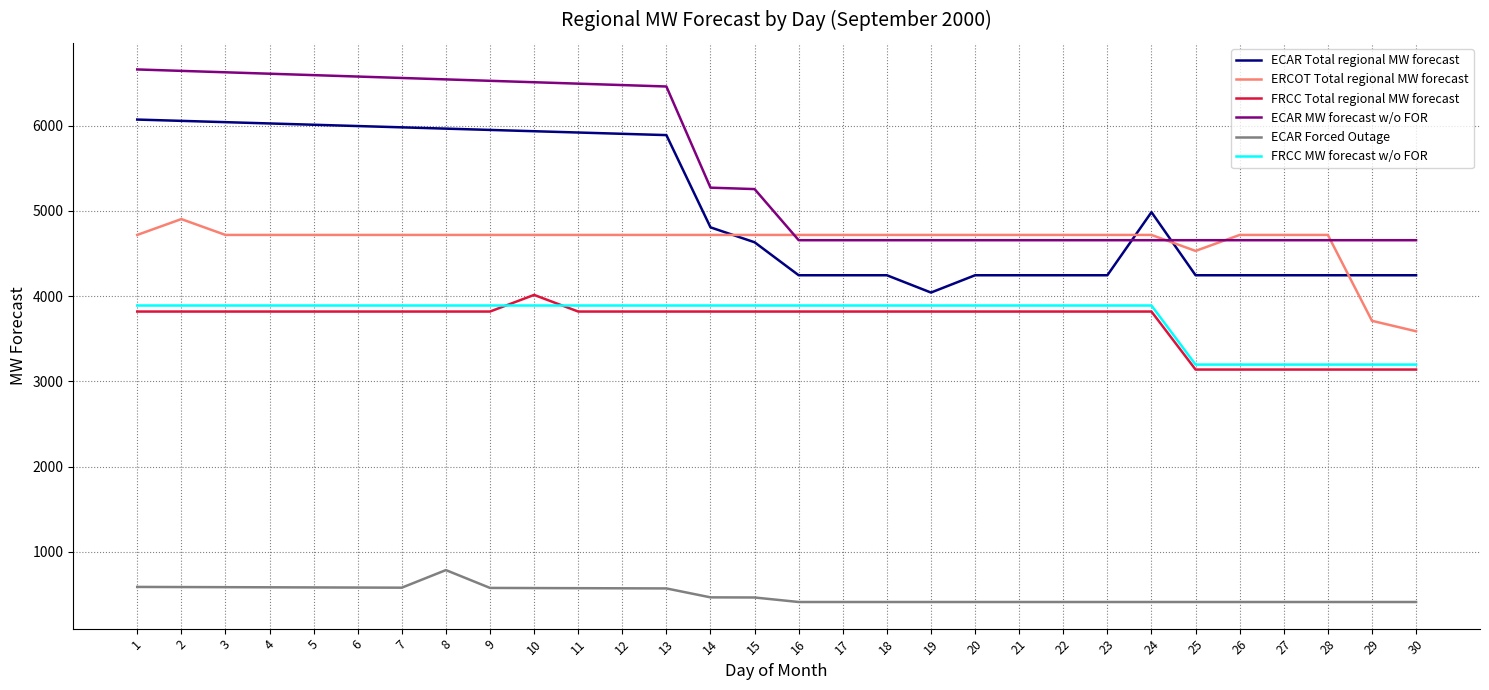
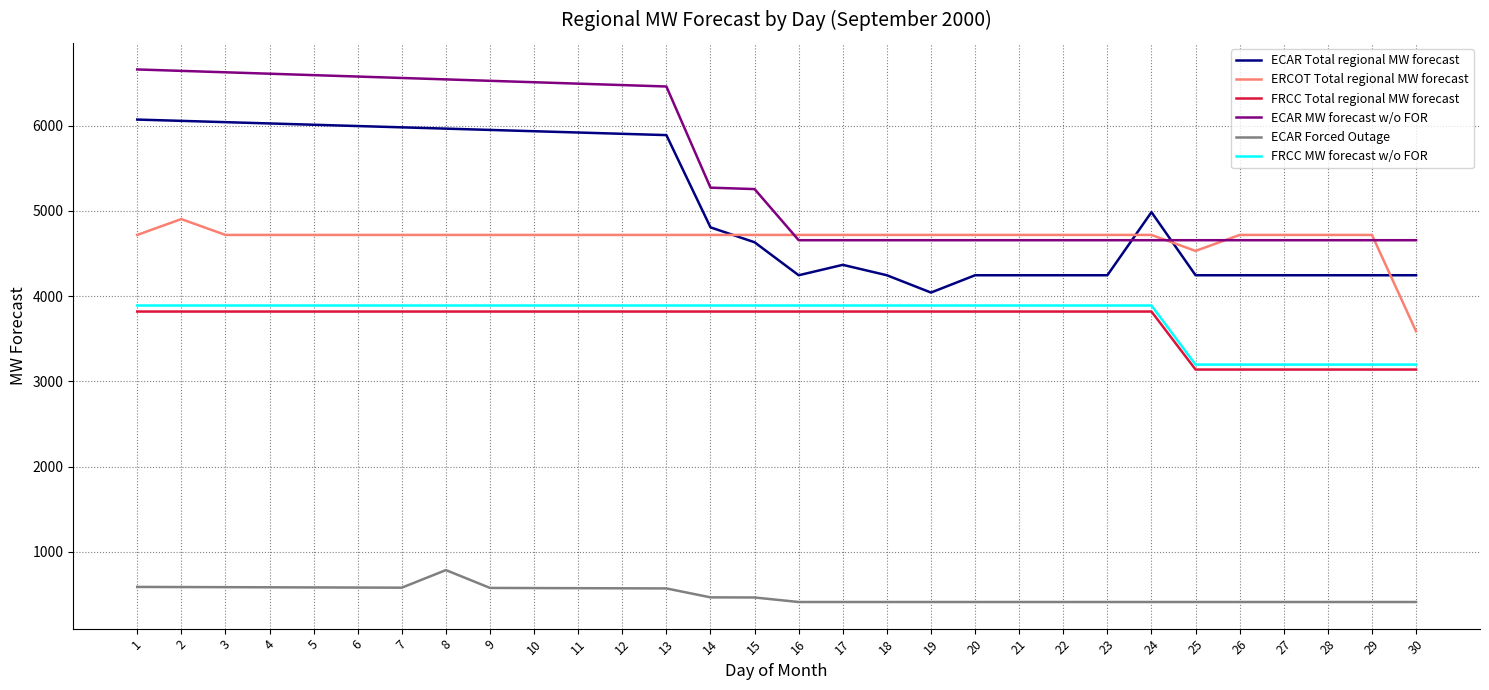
  {
    "ECAR Total regional MW forecast": {
      "1": 6100,
      "2": 6100,
      "3": 6000,
      "4": 6000,
      "5": 6000,
      "6": 6000,
      "7": 6000,
      "8": 6000,
      "9": 5900,
      "10": 5900,
      "11": 5900,
      "12": 5900,
      "13": 5900,
      "14": 4800,
      "15": 4600,
      "16": 4200,
-     "17": 4200,
+     "17": 4400,
      "18": 4200,
      "19": 4000,
      "20": 4200,
      "21": 4200,
      "22": 4200,
      "23": 4200,
      "24": 5000,
      "25": 4200,
      "26": 4200,
      "27": 4200,
      "28": 4200,
      "29": 4200,
      "30": 4200
    },
    "ERCOT Total regional MW forecast": {
      "1": 4700,
      "2": 4900,
      "3": 4700,
      "4": 4700,
      "5": 4700,
      "6": 4700,
      "7": 4700,
      "8": 4700,
      "9": 4700,
      "10": 4700,
      "11": 4700,
      "12": 4700,
      "13": 4700,
      "14": 4700,
      "15": 4700,
      "16": 4700,
      "17": 4700,
      "18": 4700,
      "19": 4700,
      "20": 4700,
      "21": 4700,
      "22": 4700,
      "23": 4700,
      "24": 4700,
      "25": 4500,
      "26": 4700,
      "27": 4700,
      "28": 4700,
-     "29": 3700,
+     "29": 4700,
      "30": 3600
    },
    "FRCC Total regional MW forecast": {
      "1": 3800,
      "2": 3800,
      "3": 3800,
      "4": 3800,
      "5": 3800,
      "6": 3800,
      "7": 3800,
      "8": 3800,
      "9": 3800,
-     "10": 4000,
+     "10": 3800,
      "11": 3800,
      "12": 3800,
      "13": 3800,
      "14": 3800,
      "15": 3800,
      "16": 3800,
      "17": 3800,
      "18": 3800,
      "19": 3800,
      "20": 3800,
      "21": 3800,
      "22": 3800,
      "23": 3800,
      "24": 3800,
      "25": 3100,
      "26": 3100,
      "27": 3100,
      "28": 3100,
      "29": 3100,
      "30": 3100
    },
    "ECAR MW forecast w/o FOR": {
      "1": 6700,
      "2": 6600,
      "3": 6600,
      "4": 6600,
      "5": 6600,
      "6": 6600,
      "7": 6600,
      "8": 6500,
      "9": 6500,
      "10": 6500,
      "11": 6500,
      "12": 6500,
      "13": 6500,
      "14": 5300,
      "15": 5300,
      "16": 4700,
      "17": 4700,
      "18": 4700,
      "19": 4700,
      "20": 4700,
      "21": 4700,
      "22": 4700,
      "23": 4700,
      "24": 4700,
      "25": 4700,
      "26": 4700,
      "27": 4700,
      "28": 4700,
      "29": 4700,
      "30": 4700
    },
    "ECAR Forced Outage": {
      "1": 600,
      "2": 600,
      "3": 600,
      "4": 600,
      "5": 600,
      "6": 600,
      "7": 600,
      "8": 800,
      "9": 600,
      "10": 600,
      "11": 600,
      "12": 600,
      "13": 600,
      "14": 500,
      "15": 500,
      "16": 400,
      "17": 400,
      "18": 400,
      "19": 400,
      "20": 400,
      "21": 400,
      "22": 400,
      "23": 400,
      "24": 400,
      "25": 400,
      "26": 400,
      "27": 400,
      "28": 400,
      "29": 400,
      "30": 400
    },
    "FRCC MW forecast w/o FOR": {
      "1": 3900,
      "2": 3900,
      "3": 3900,
      "4": 3900,
      "5": 3900,
      "6": 3900,
      "7": 3900,
      "8": 3900,
      "9": 3900,
      "10": 3900,
      "11": 3900,
      "12": 3900,
      "13": 3900,
      "14": 3900,
      "15": 3900,
      "16": 3900,
      "17": 3900,
      "18": 3900,
      "19": 3900,
      "20": 3900,
      "21": 3900,
      "22": 3900,
      "23": 3900,
      "24": 3900,
      "25": 3200,
      "26": 3200,
      "27": 3200,
      "28": 3200,
      "29": 3200,
      "30": 3200
    }
  }
